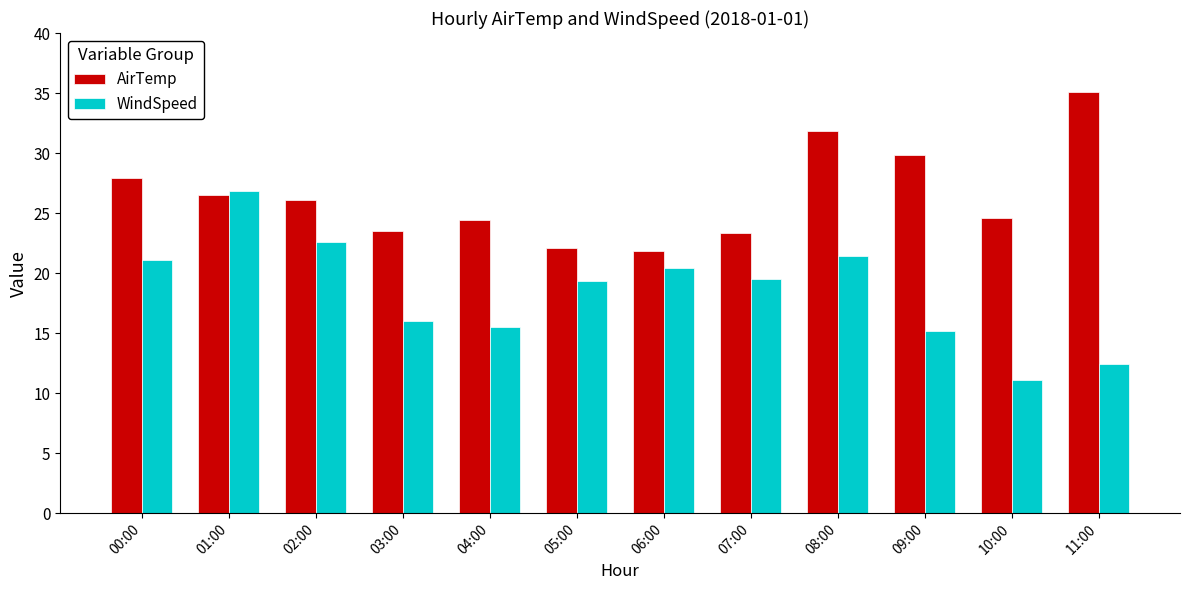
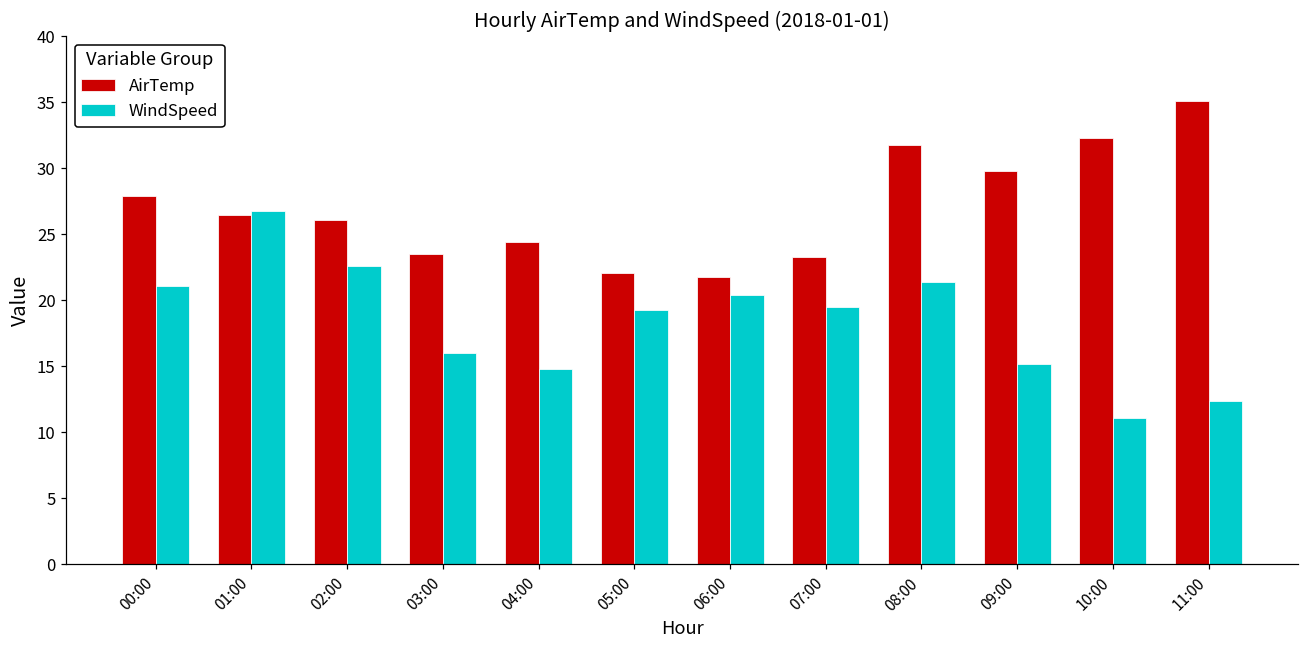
  {
    "AirTemp": {
      "00:00": 27.9,
      "01:00": 26.5,
      "02:00": 26.1,
      "03:00": 23.5,
      "04:00": 24.4,
      "05:00": 22.1,
      "06:00": 21.8,
      "07:00": 23.3,
      "08:00": 31.8,
      "09:00": 29.8,
-     "10:00": 24.6,
+     "10:00": 32.3,
      "11:00": 35.1
    },
    "WindSpeed": {
      "00:00": 21.1,
      "01:00": 26.8,
      "02:00": 22.6,
      "03:00": 16.0,
-     "04:00": 15.5,
+     "04:00": 14.8,
      "05:00": 19.3,
      "06:00": 20.4,
      "07:00": 19.5,
      "08:00": 21.4,
      "09:00": 15.2,
      "10:00": 11.1,
      "11:00": 12.4
    }
  }
